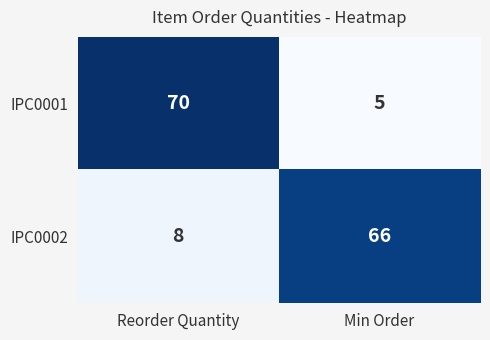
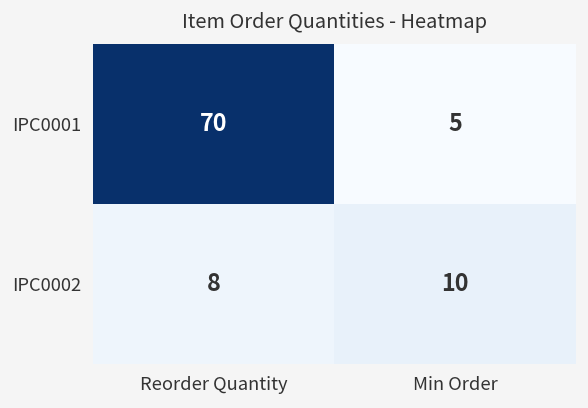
  {
    "IPC0001": {
      "Reorder Quantity": 70,
      "Min Order": 5
    },
    "IPC0002": {
      "Reorder Quantity": 8,
-     "Min Order": 66
+     "Min Order": 10
    }
  }
